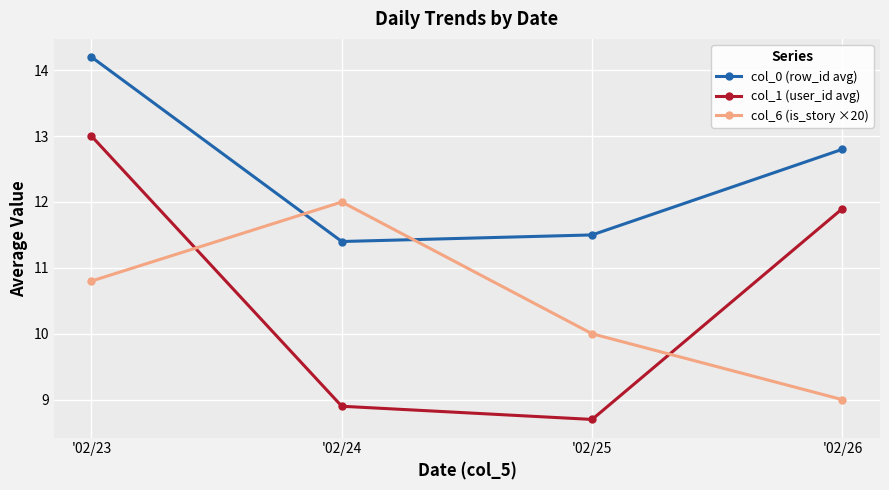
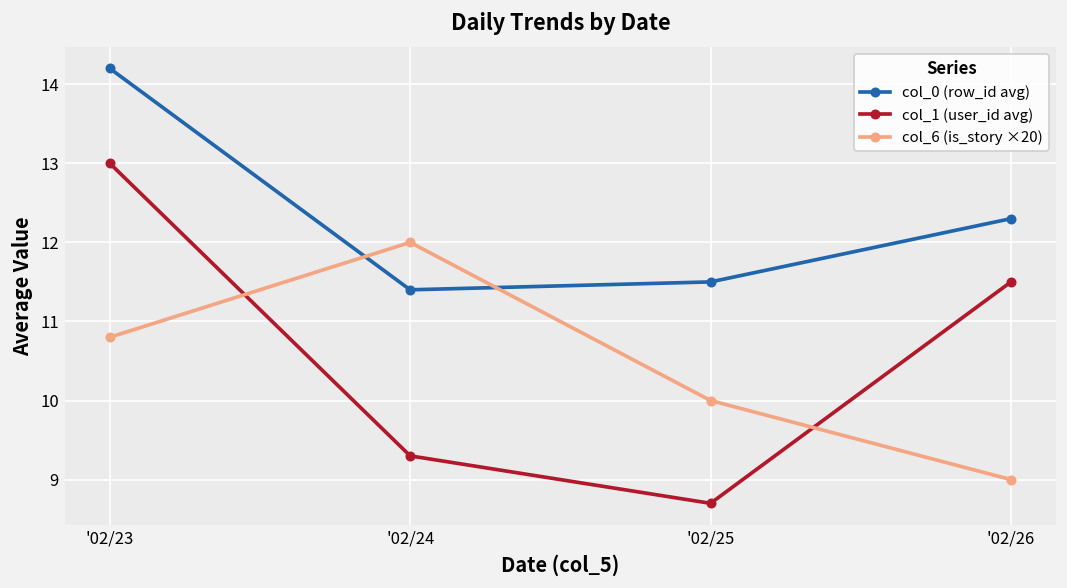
  {
    "col_0 (row_id avg)": {
      "'02/23": 14.2,
      "'02/24": 11.4,
      "'02/25": 11.5,
-     "'02/26": 12.8
+     "'02/26": 12.3
    },
    "col_1 (user_id avg)": {
      "'02/23": 13.0,
-     "'02/24": 8.9,
+     "'02/24": 9.3,
      "'02/25": 8.7,
-     "'02/26": 11.9
+     "'02/26": 11.5
    },
    "col_6 (is_story ×20)": {
      "'02/23": 10.8,
      "'02/24": 12.0,
      "'02/25": 10.0,
      "'02/26": 9.0
    }
  }
